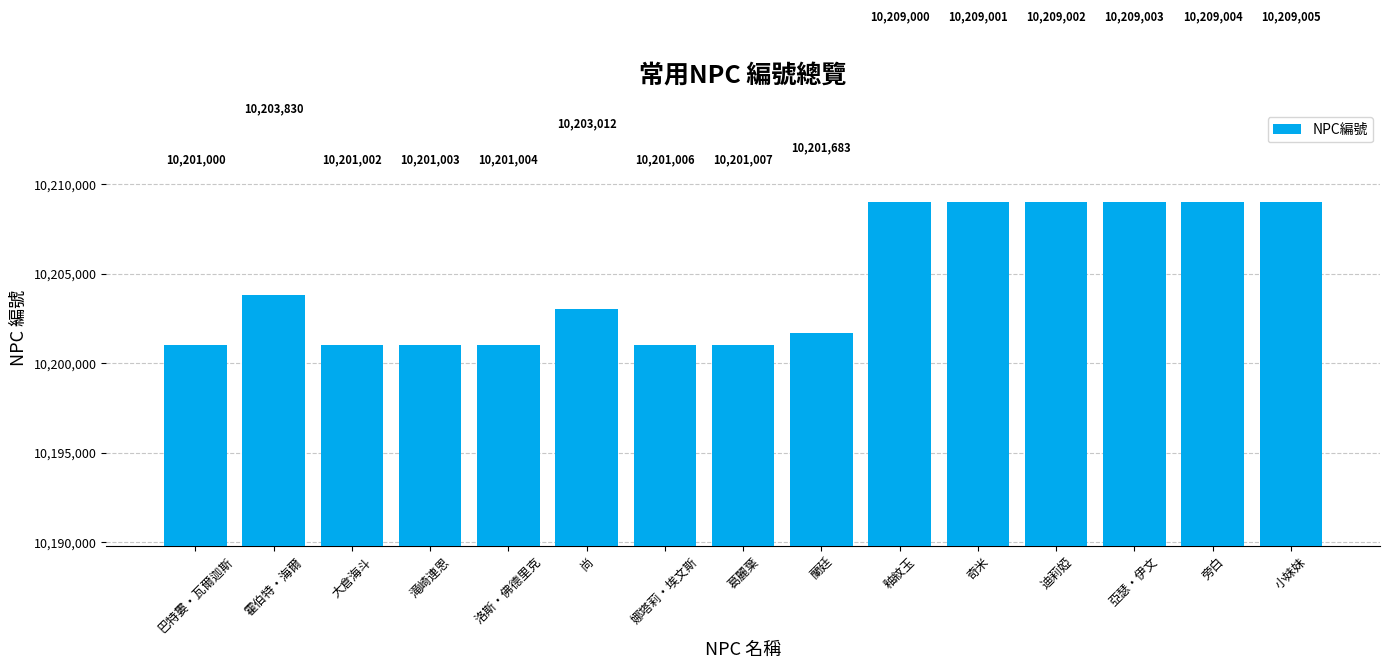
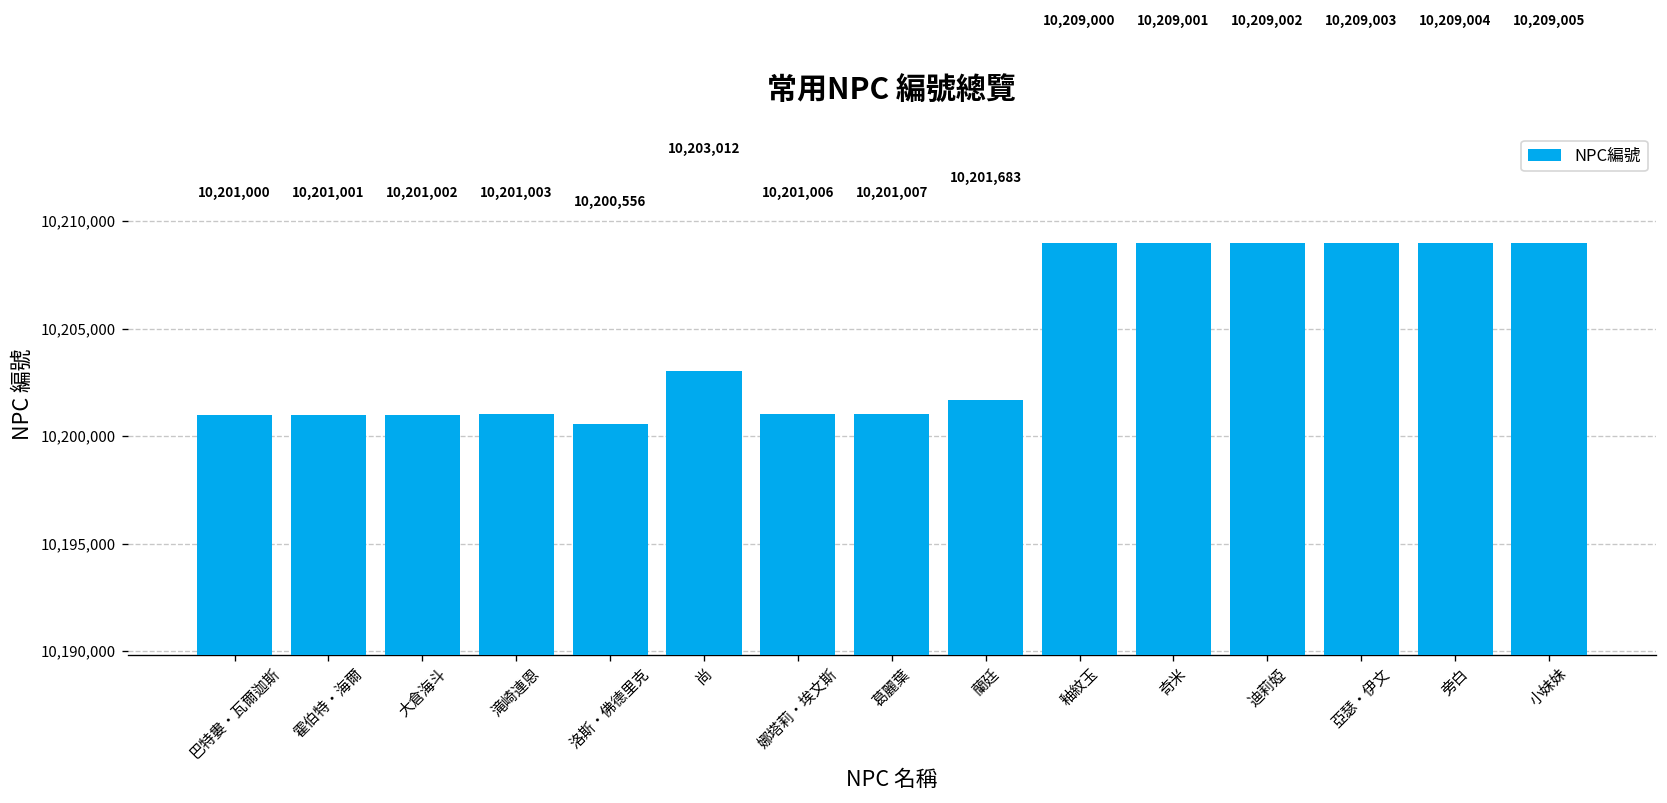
  {
-   "霍伯特‧海爾": "10,203,830",
-   "洛斯‧佛德里克": "10,201,004"
+   "霍伯特‧海爾": "10,201,001",
+   "洛斯‧佛德里克": "10,200,556"
  }
